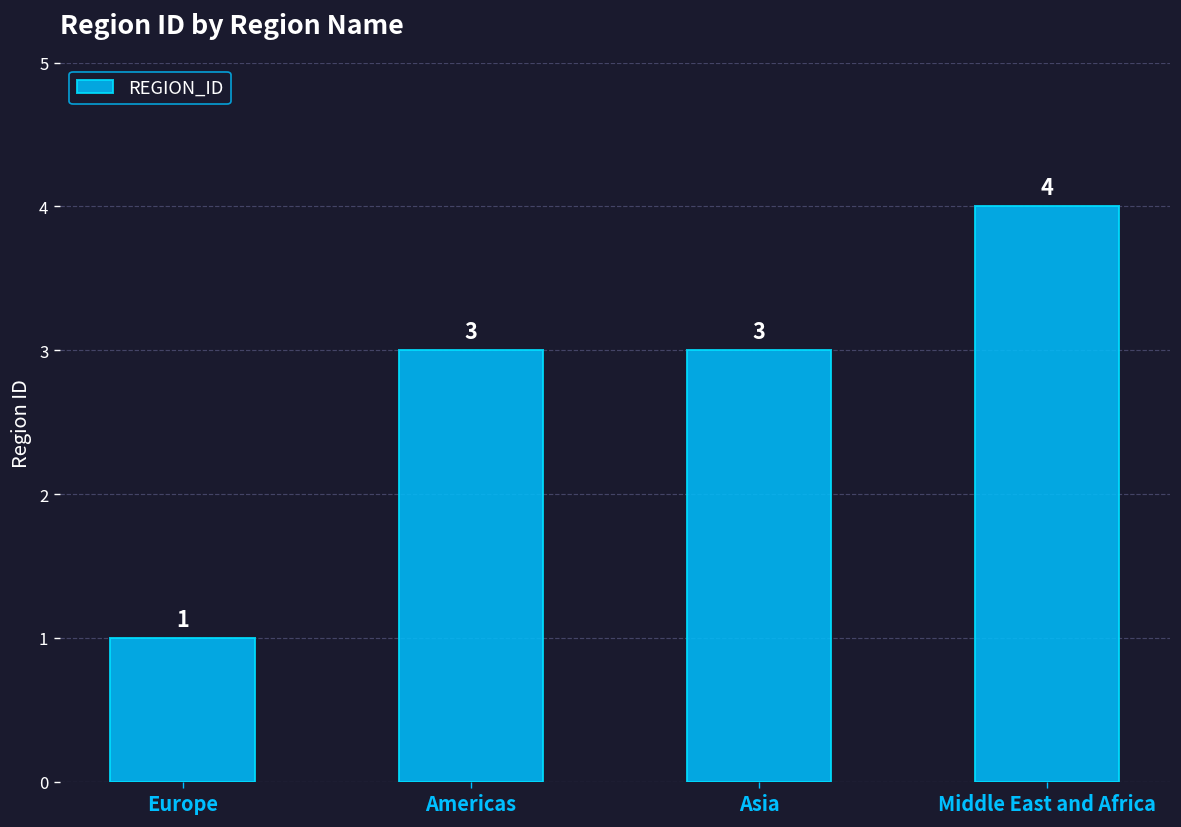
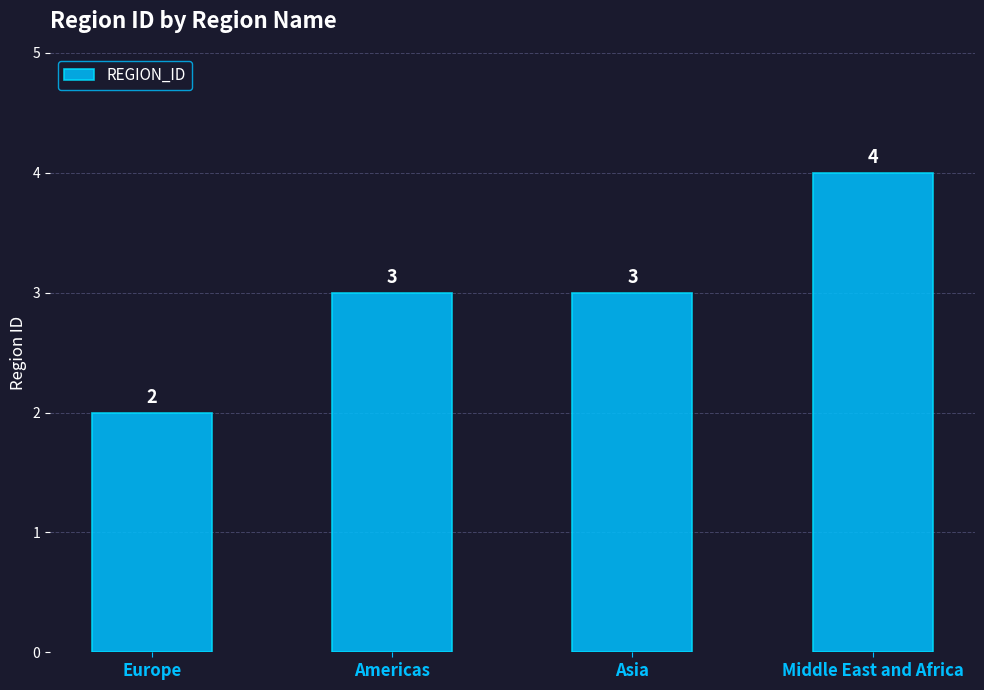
  {
-   "Europe": 1,
+   "Europe": 2,
    "Americas": 3,
    "Asia": 3,
    "Middle East and Africa": 4
  }
